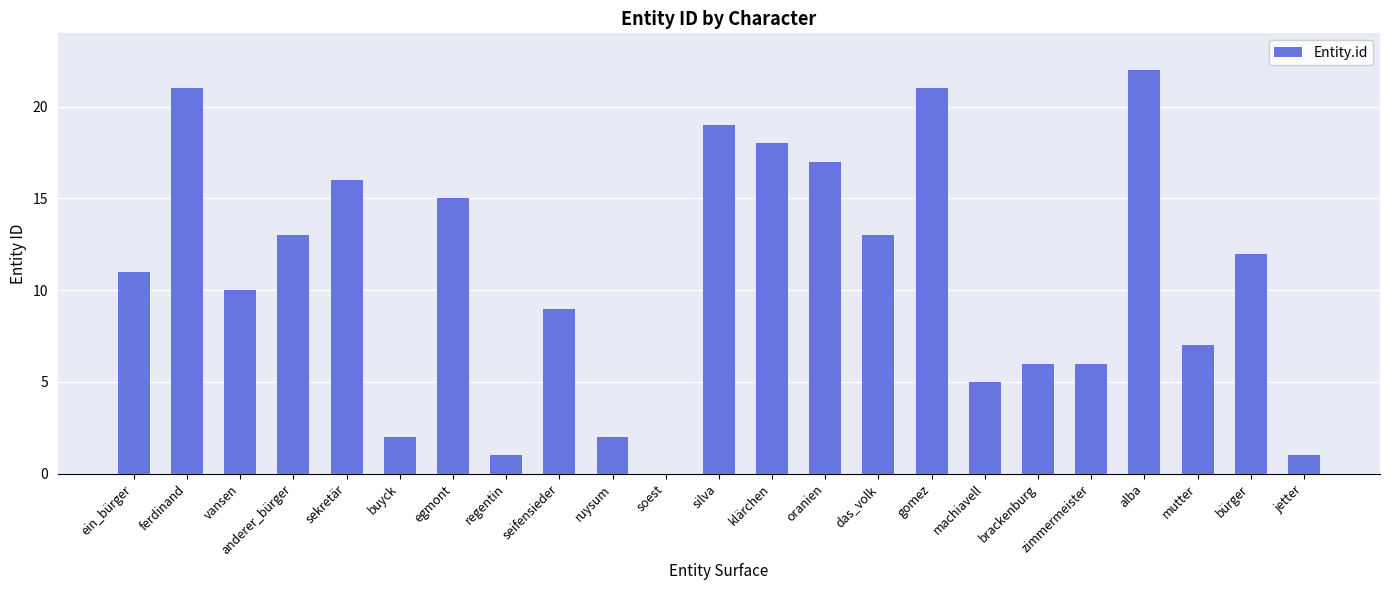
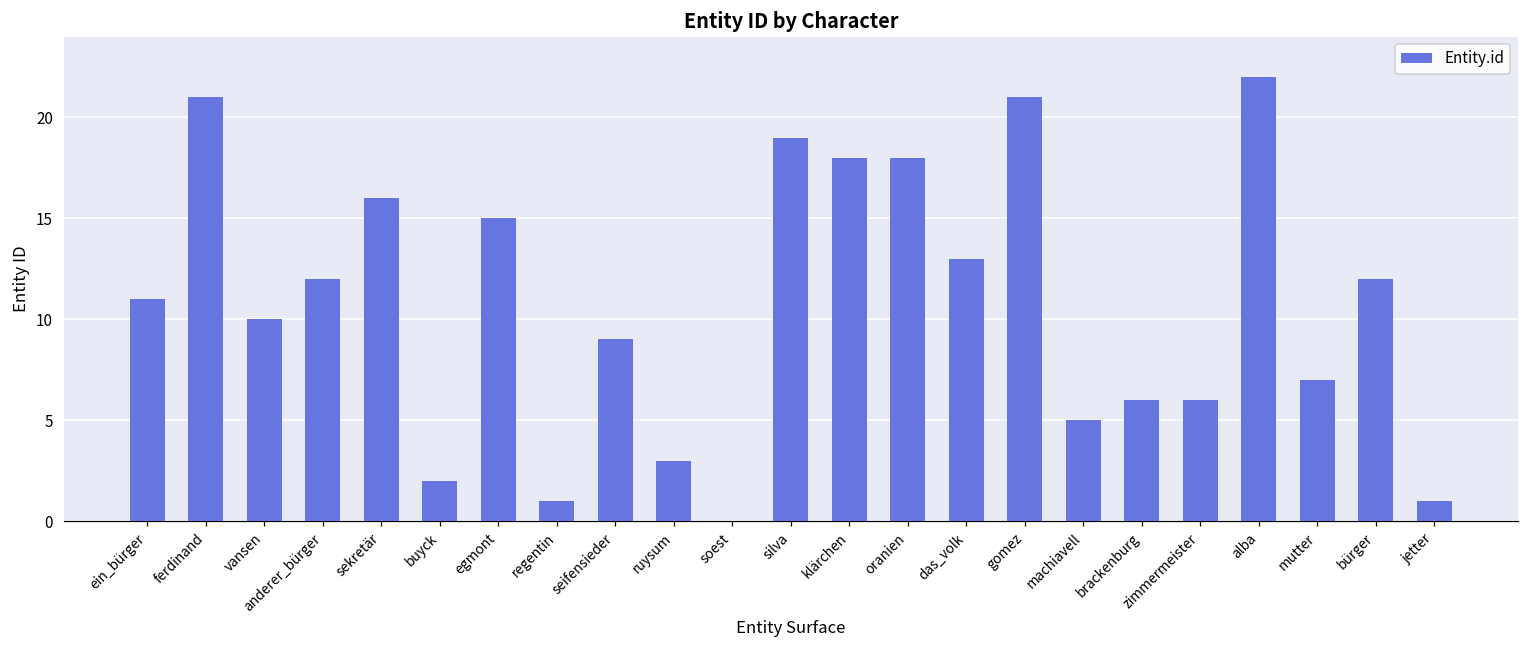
  {
    "ein_bürger": 11,
    "ferdinand": 21,
    "vansen": 10,
-   "anderer_bürger": 13,
+   "anderer_bürger": 12,
    "sekretär": 16,
    "buyck": 2,
    "egmont": 15,
    "regentin": 1,
    "seifensieder": 9,
-   "ruysum": 2,
+   "ruysum": 3,
    "soest": 0,
    "silva": 19,
    "klärchen": 18,
-   "oranien": 17,
+   "oranien": 18,
    "das_volk": 13,
    "gomez": 21,
    "machiavell": 5,
    "brackenburg": 6,
    "zimmermeister": 6,
    "alba": 22,
    "mutter": 7,
    "bürger": 12,
    "jetter": 1
  }
